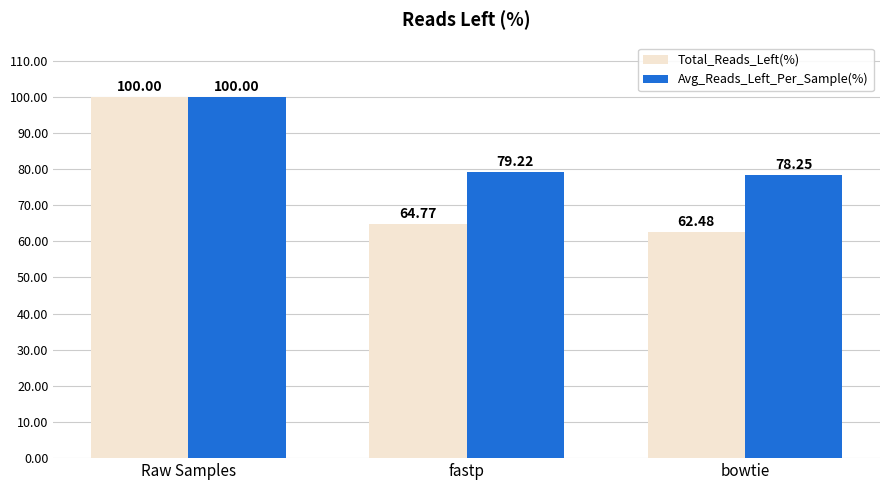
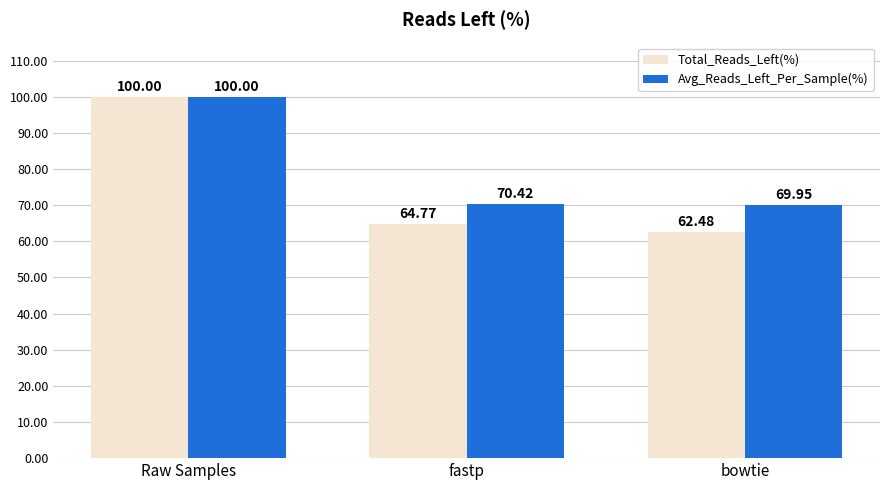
  {
    "Total_Reads_Left(%)": {
      "Raw Samples": 100.00,
      "fastp": 64.77,
      "bowtie": 62.48
    },
    "Avg_Reads_Left_Per_Sample(%)": {
      "Raw Samples": 100.00,
-     "fastp": 79.22,
-     "bowtie": 78.25
+     "fastp": 70.42,
+     "bowtie": 69.95
    }
  }
